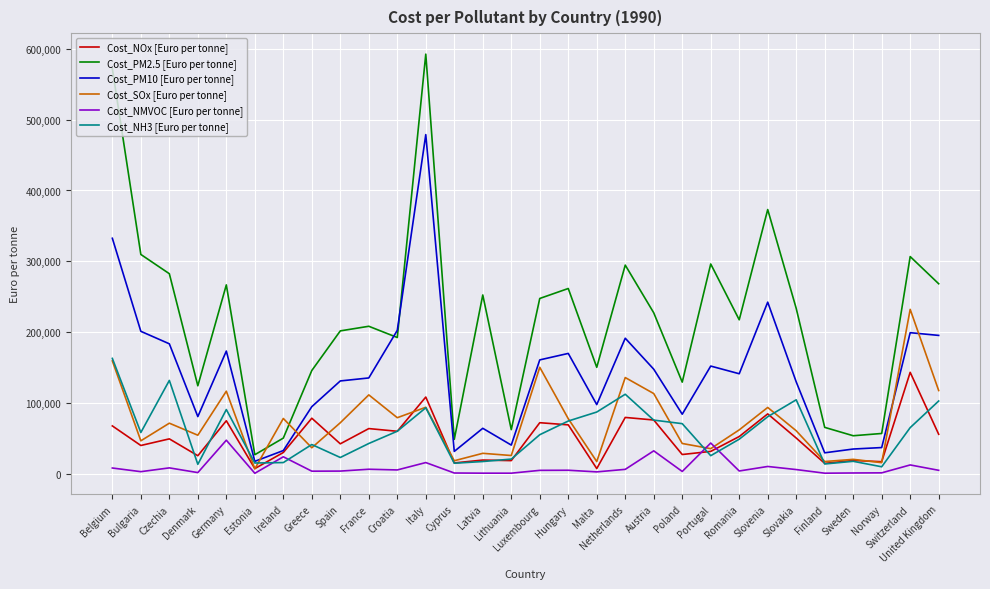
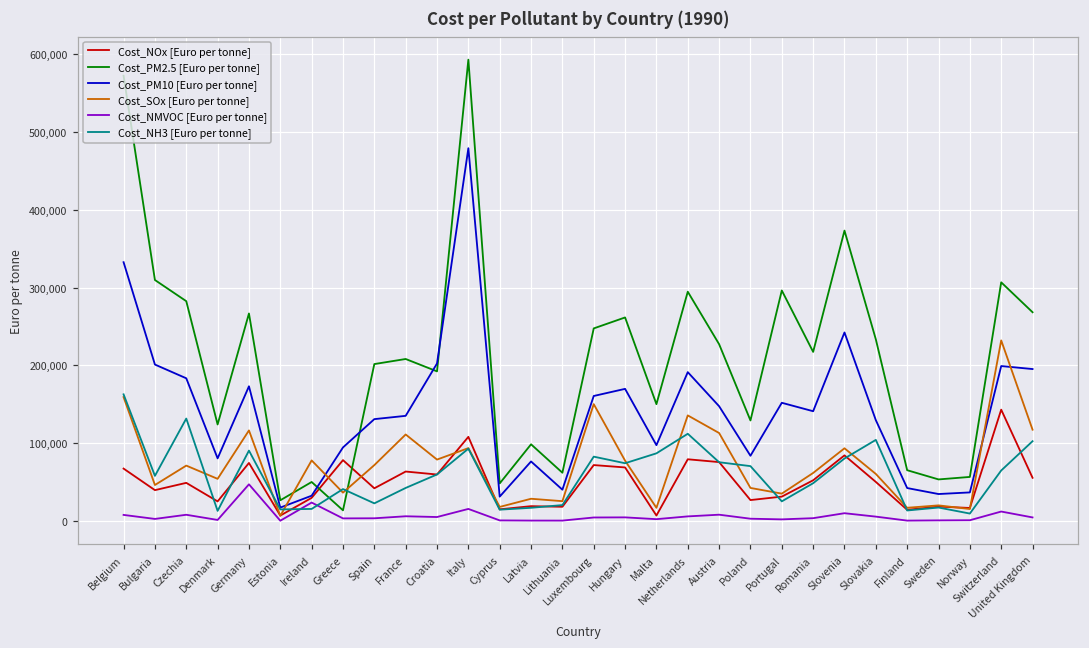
  {
    "Cost_NOx [Euro per tonne]": {
      "Belgium": "70,000",
      "Bulgaria": "40,000",
      "Czechia": "50,000",
      "Denmark": "30,000",
      "Germany": "70,000",
      "Greece": "80,000",
      "Spain": "40,000",
      "France": "60,000",
      "Italy": "110,000",
      "Luxembourg": "70,000",
      "Hungary": "70,000",
      "Malta": "10,000",
      "Netherlands": "80,000",
      "Poland": "30,000",
      "Portugal": "30,000",
      "Romania": "50,000",
      "Slovenia": "80,000",
      "Slovakia": "50,000",
      "Switzerland": "140,000",
      "United Kingdom": "60,000"
    },
    "Cost_PM2.5 [Euro per tonne]": {
      "Bulgaria": "310,000",
      "Czechia": "280,000",
      "Denmark": "120,000",
      "Germany": "270,000",
      "Estonia": "30,000",
      "Ireland": "50,000",
-     "Greece": "150,000",
+     "Greece": "10,000",
      "Spain": "200,000",
      "France": "210,000",
      "Croatia": "190,000",
      "Italy": "590,000",
      "Cyprus": "50,000",
-     "Latvia": "250,000",
+     "Latvia": "100,000",
      "Lithuania": "60,000",
      "Luxembourg": "250,000",
      "Hungary": "260,000",
      "Malta": "150,000",
      "Netherlands": "290,000",
      "Austria": "230,000",
      "Poland": "130,000",
      "Portugal": "300,000",
      "Romania": "220,000",
      "Slovenia": "370,000",
      "Slovakia": "230,000",
      "Finland": "70,000",
      "Sweden": "50,000",
      "Norway": "60,000",
      "Switzerland": "310,000",
      "United Kingdom": "270,000"
    },
    "Cost_PM10 [Euro per tonne]": {
      "Belgium": "330,000",
      "Bulgaria": "200,000",
      "Czechia": "180,000",
      "Denmark": "80,000",
      "Germany": "170,000",
      "Greece": "90,000",
      "Spain": "130,000",
      "France": "140,000",
      "Croatia": "200,000",
      "Italy": "480,000",
      "Cyprus": "30,000",
-     "Latvia": "60,000",
+     "Latvia": "80,000",
      "Lithuania": "40,000",
      "Luxembourg": "160,000",
      "Hungary": "170,000",
      "Malta": "100,000",
      "Netherlands": "190,000",
      "Austria": "150,000",
      "Poland": "80,000",
      "Portugal": "150,000",
      "Romania": "140,000",
      "Slovenia": "240,000",
      "Slovakia": "130,000",
-     "Finland": "30,000",
+     "Finland": "40,000",
      "Sweden": "30,000",
      "Norway": "40,000",
      "Switzerland": "200,000",
      "United Kingdom": "200,000"
    },
    "Cost_SOx [Euro per tonne]": {
      "Bulgaria": "50,000",
      "Czechia": "70,000",
      "Denmark": "50,000",
      "Germany": "120,000",
      "Ireland": "80,000",
      "Greece": "40,000",
      "Spain": "70,000",
      "France": "110,000",
      "Croatia": "80,000",
      "Latvia": "30,000",
      "Lithuania": "30,000",
      "Luxembourg": "150,000",
      "Malta": "20,000",
      "Netherlands": "140,000",
      "Austria": "110,000",
      "Poland": "40,000",
      "Portugal": "40,000",
      "Romania": "60,000",
      "Slovenia": "90,000",
      "Slovakia": "60,000",
      "Switzerland": "230,000",
      "United Kingdom": "120,000"
    },
    "Cost_NMVOC [Euro per tonne]": {
      "Belgium": "10,000",
      "Bulgaria": "0",
      "Czechia": "10,000",
      "Denmark": "0",
      "Germany": "50,000",
      "Estonia": "0",
      "Ireland": "20,000",
      "Greece": "0",
      "Spain": "0",
      "France": "10,000",
      "Croatia": "10,000",
      "Italy": "20,000",
      "Cyprus": "0",
      "Latvia": "0",
      "Lithuania": "0",
      "Luxembourg": "0",
      "Hungary": "0",
      "Malta": "0",
      "Netherlands": "10,000",
-     "Austria": "30,000",
+     "Austria": "10,000",
      "Poland": "0",
-     "Portugal": "40,000",
+     "Portugal": "0",
      "Romania": "0",
      "Slovenia": "10,000",
      "Slovakia": "10,000",
      "Finland": "0",
      "Sweden": "0",
      "Norway": "0",
      "Switzerland": "10,000",
      "United Kingdom": "0"
    },
    "Cost_NH3 [Euro per tonne]": {
      "Bulgaria": "60,000",
      "Czechia": "130,000",
      "Denmark": "10,000",
      "Germany": "90,000",
      "Ireland": "20,000",
      "Greece": "40,000",
      "Spain": "20,000",
      "France": "40,000",
-     "Luxembourg": "60,000",
+     "Luxembourg": "80,000",
      "Malta": "90,000",
      "Netherlands": "110,000",
      "Poland": "70,000",
      "Portugal": "30,000",
      "Romania": "50,000",
      "Slovenia": "80,000",
      "Slovakia": "100,000",
      "Norway": "10,000",
      "Switzerland": "70,000",
      "United Kingdom": "100,000"
    }
  }
